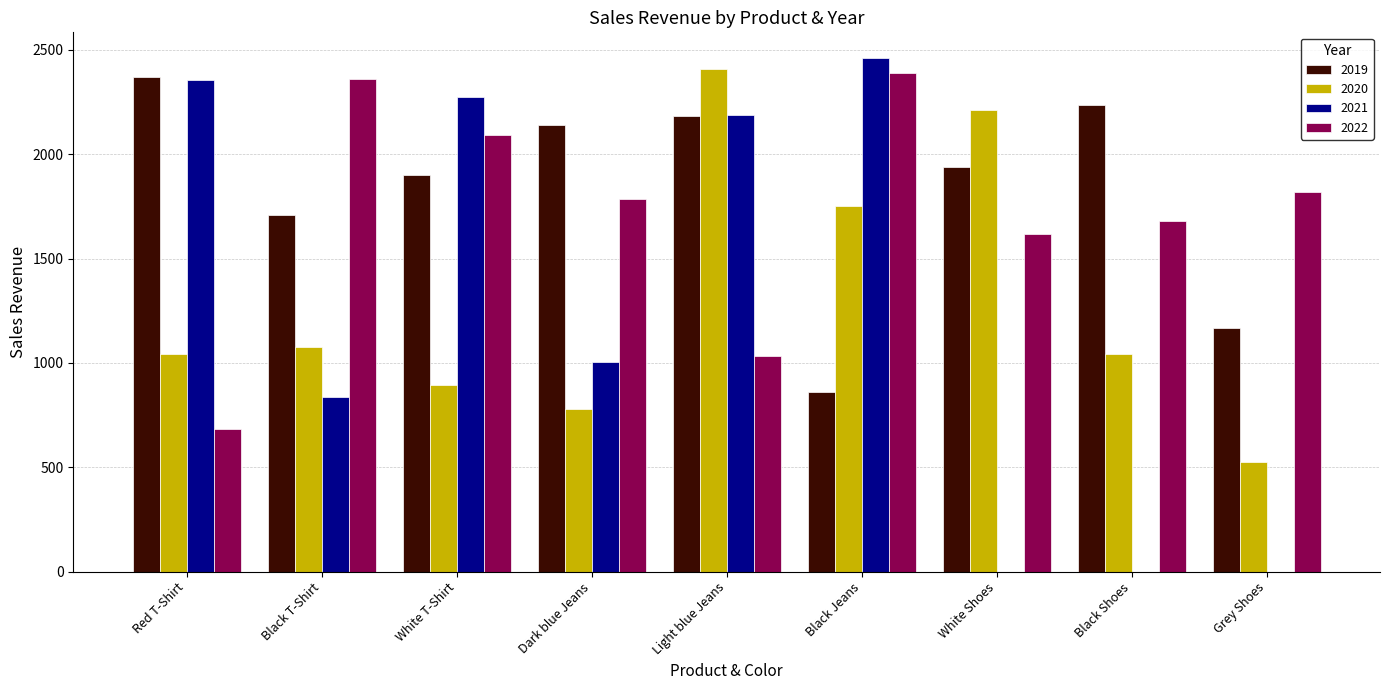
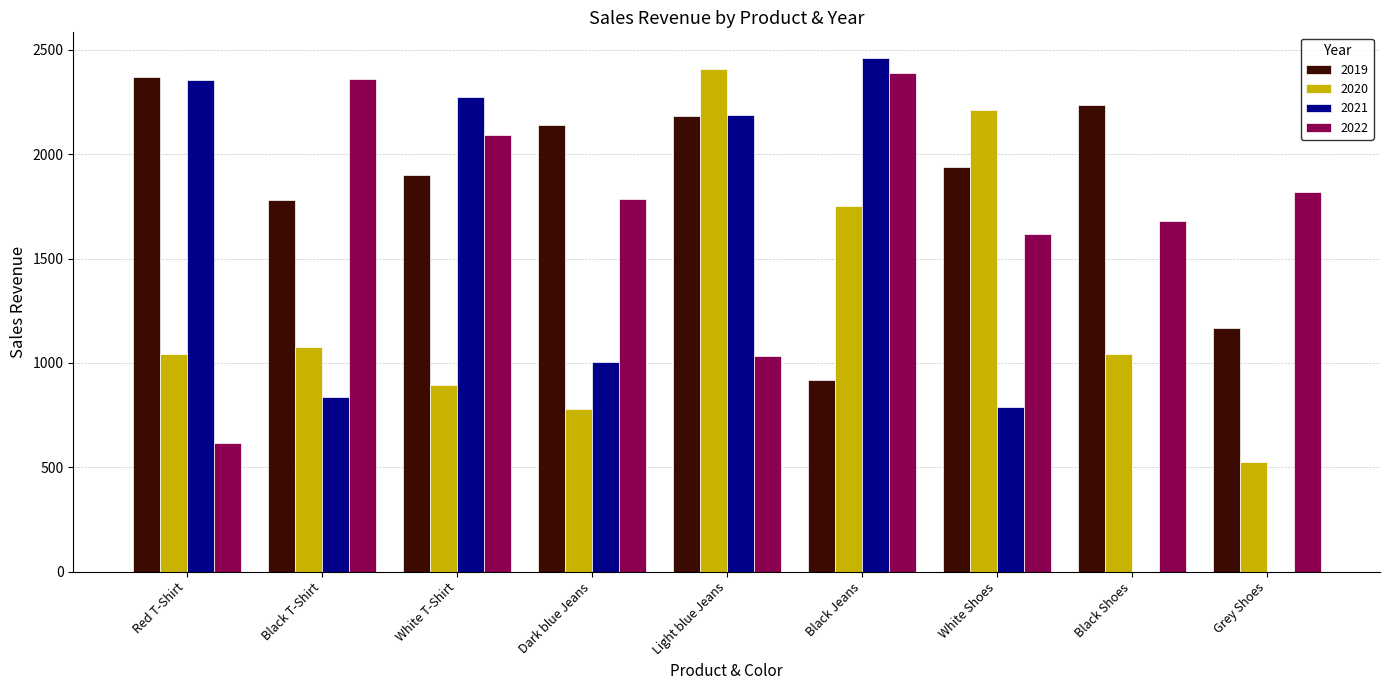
  {
    "2019": {
      "Red T-Shirt": 2370,
-     "Black T-Shirt": 1710,
+     "Black T-Shirt": 1780,
      "White T-Shirt": 1900,
      "Dark blue Jeans": 2140,
      "Light blue Jeans": 2180,
-     "Black Jeans": 860,
+     "Black Jeans": 920,
      "White Shoes": 1940,
      "Black Shoes": 2240,
      "Grey Shoes": 1170
    },
    "2020": {
      "Red T-Shirt": 1040,
      "Black T-Shirt": 1080,
      "White T-Shirt": 900,
      "Dark blue Jeans": 780,
      "Light blue Jeans": 2410,
      "Black Jeans": 1750,
      "White Shoes": 2210,
      "Black Shoes": 1040,
      "Grey Shoes": 530
    },
    "2021": {
      "Red T-Shirt": 2360,
      "Black T-Shirt": 840,
      "White T-Shirt": 2270,
      "Dark blue Jeans": 1010,
      "Light blue Jeans": 2190,
      "Black Jeans": 2460,
-     "White Shoes": 0,
+     "White Shoes": 790,
      "Black Shoes": 0,
      "Grey Shoes": 0
    },
    "2022": {
-     "Red T-Shirt": 680,
+     "Red T-Shirt": 620,
      "Black T-Shirt": 2360,
      "White T-Shirt": 2090,
      "Dark blue Jeans": 1780,
      "Light blue Jeans": 1040,
      "Black Jeans": 2390,
      "White Shoes": 1620,
      "Black Shoes": 1680,
      "Grey Shoes": 1820
    }
  }
